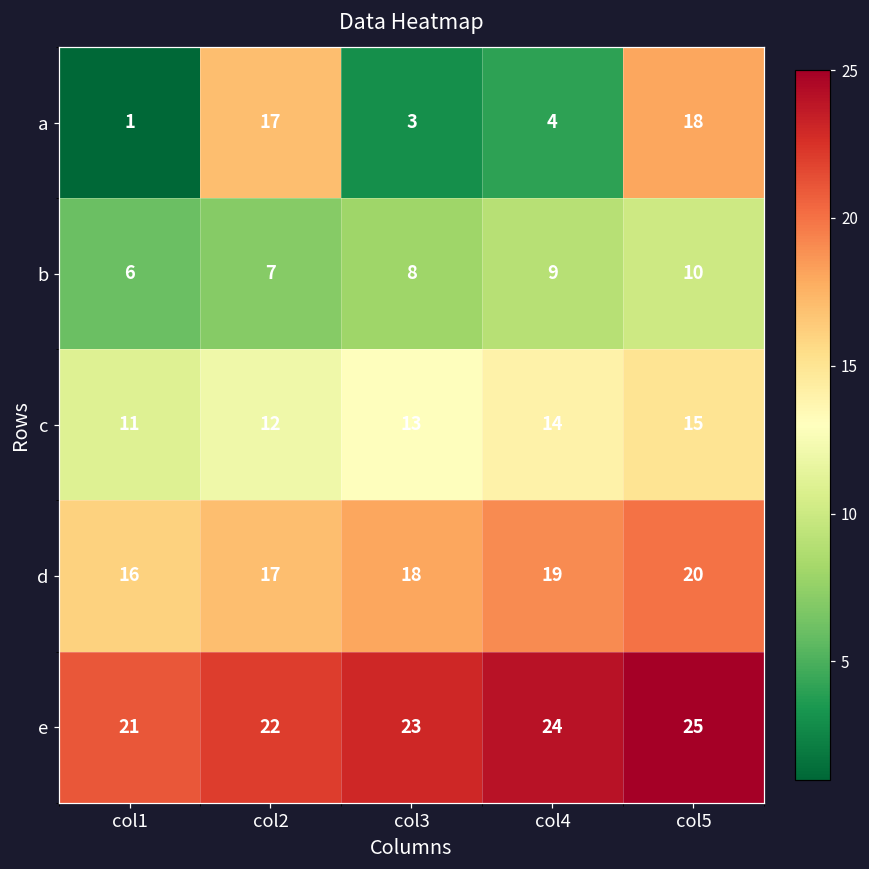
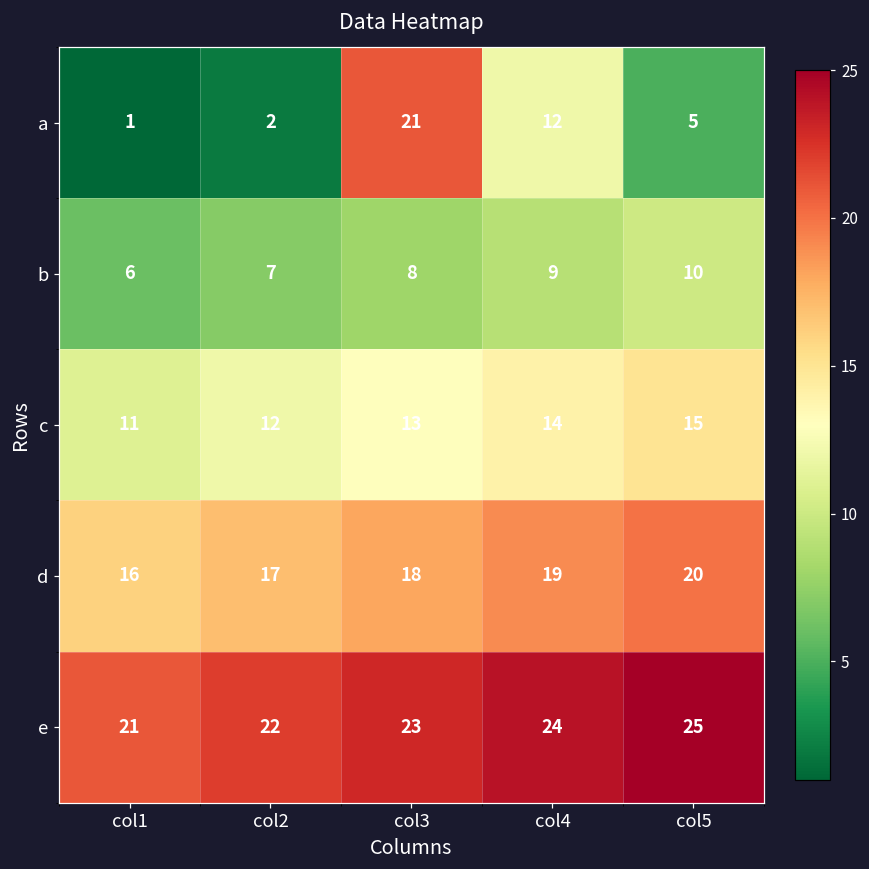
  {
    "a": {
      "col1": 1,
-     "col2": 17,
-     "col3": 3,
-     "col4": 4,
-     "col5": 18
+     "col2": 2,
+     "col3": 21,
+     "col4": 12,
+     "col5": 5
    },
    "b": {
      "col1": 6,
      "col2": 7,
      "col3": 8,
      "col4": 9,
      "col5": 10
    },
    "c": {
      "col1": 11,
      "col2": 12,
      "col3": 13,
      "col4": 14,
      "col5": 15
    },
    "d": {
      "col1": 16,
      "col2": 17,
      "col3": 18,
      "col4": 19,
      "col5": 20
    },
    "e": {
      "col1": 21,
      "col2": 22,
      "col3": 23,
      "col4": 24,
      "col5": 25
    }
  }
